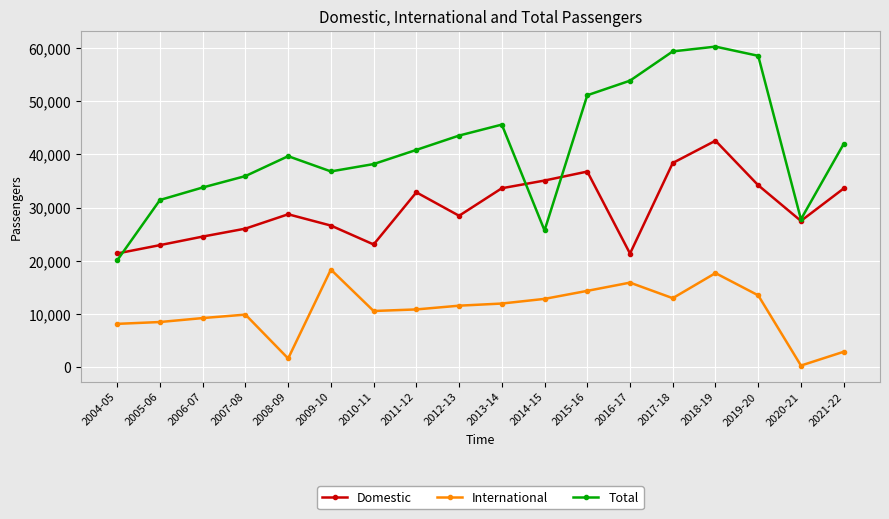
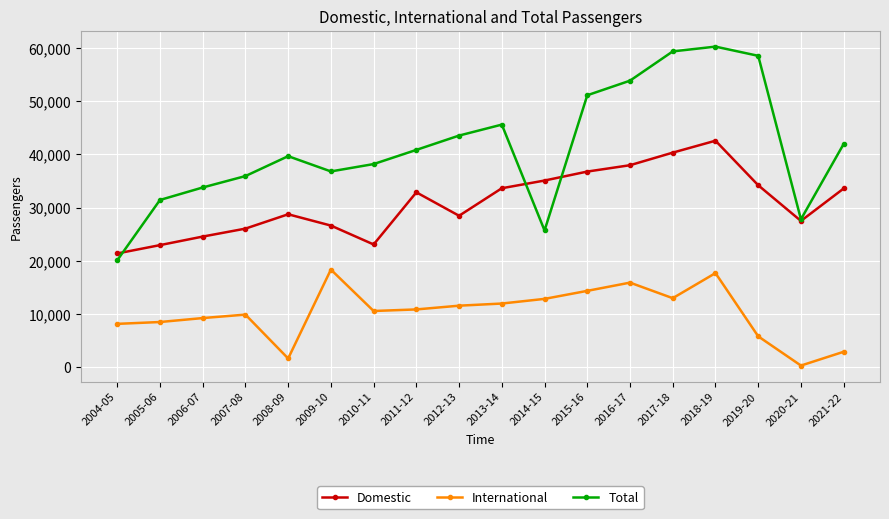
  {
    "Domestic": {
      "2004-05": "21,000",
      "2005-06": "23,000",
      "2006-07": "25,000",
      "2007-08": "26,000",
      "2008-09": "29,000",
      "2009-10": "27,000",
      "2010-11": "23,000",
      "2011-12": "33,000",
      "2012-13": "28,000",
      "2013-14": "34,000",
      "2014-15": "35,000",
      "2015-16": "37,000",
-     "2016-17": "21,000",
-     "2017-18": "38,000",
+     "2016-17": "38,000",
+     "2017-18": "40,000",
      "2018-19": "43,000",
      "2019-20": "34,000",
      "2021-22": "34,000"
    },
    "International": {
      "2004-05": "8,000",
      "2005-06": "8,000",
      "2006-07": "9,000",
      "2007-08": "10,000",
      "2008-09": "2,000",
      "2009-10": "18,000",
      "2010-11": "11,000",
      "2011-12": "11,000",
      "2012-13": "12,000",
      "2013-14": "12,000",
      "2014-15": "13,000",
      "2015-16": "14,000",
      "2016-17": "16,000",
      "2017-18": "13,000",
      "2018-19": "18,000",
-     "2019-20": "14,000",
+     "2019-20": "6,000",
      "2020-21": "0",
      "2021-22": "3,000"
    },
    "Total": {
      "2004-05": "20,000",
      "2005-06": "31,000",
      "2006-07": "34,000",
      "2007-08": "36,000",
      "2008-09": "40,000",
      "2009-10": "37,000",
      "2010-11": "38,000",
      "2011-12": "41,000",
      "2012-13": "44,000",
      "2013-14": "46,000",
      "2014-15": "26,000",
      "2015-16": "51,000",
      "2016-17": "54,000",
      "2017-18": "59,000",
      "2018-19": "60,000",
      "2019-20": "59,000",
      "2021-22": "42,000"
    }
  }
